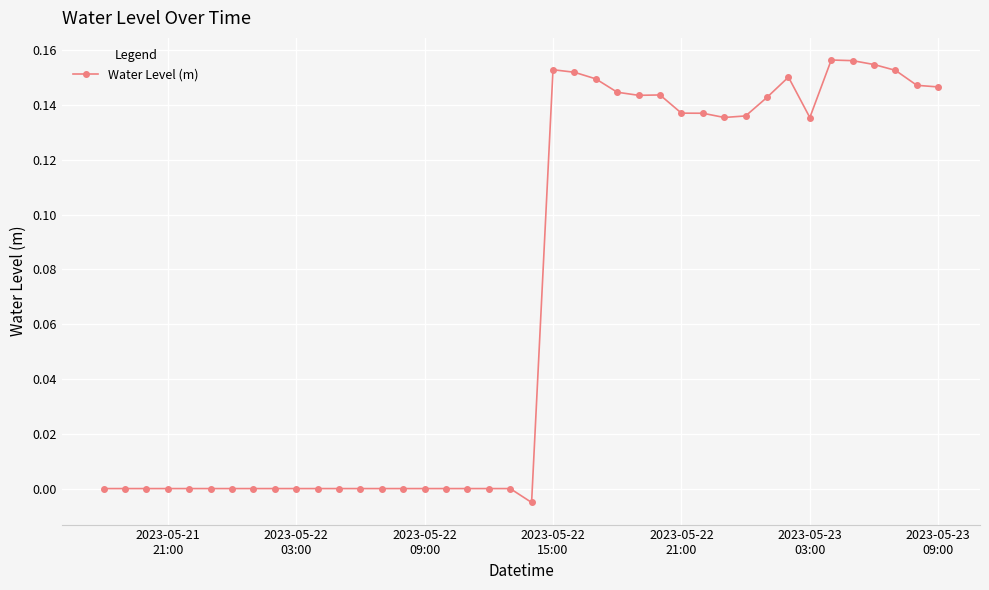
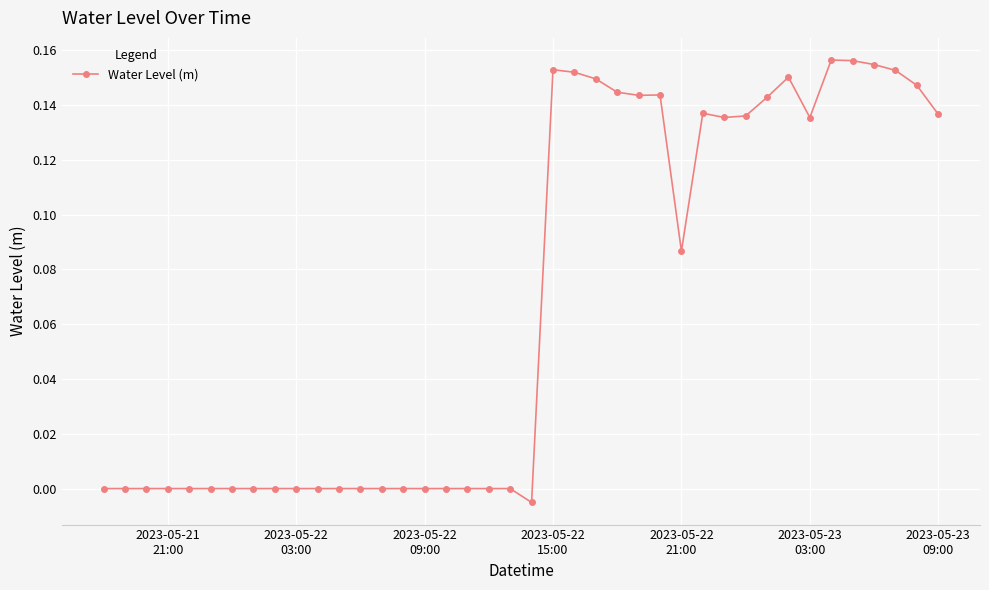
  {
    "2023-05-21 21:00": 0.000,
    "2023-05-22 03:00": 0.000,
    "2023-05-22 09:00": 0.000,
    "2023-05-22 15:00": 0.153,
-   "2023-05-22 21:00": 0.137,
+   "2023-05-22 21:00": 0.087,
    "2023-05-23 03:00": 0.135,
-   "2023-05-23 09:00": 0.147
+   "2023-05-23 09:00": 0.137
  }
